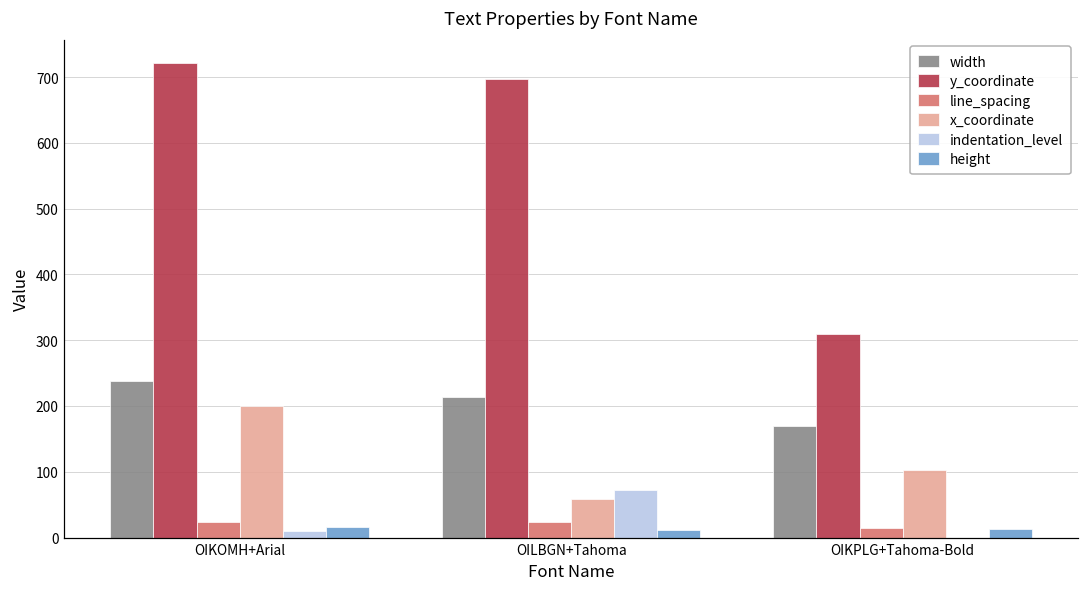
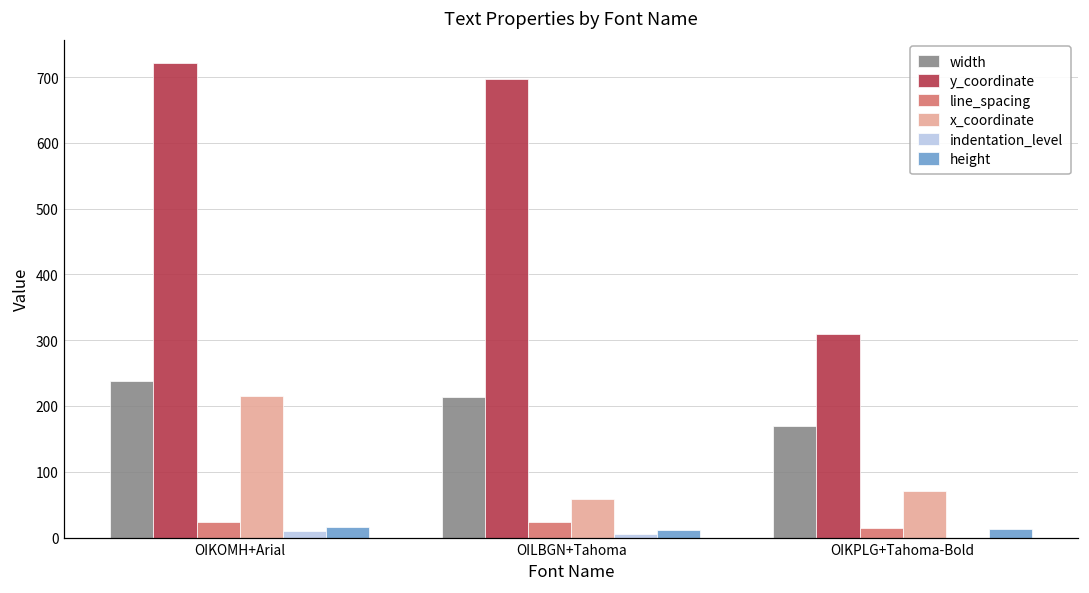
  {
    "width": {
      "OIKOMH+Arial": 240,
      "OILBGN+Tahoma": 210,
      "OIKPLG+Tahoma-Bold": 170
    },
    "y_coordinate": {
      "OIKOMH+Arial": 720,
      "OILBGN+Tahoma": 700,
      "OIKPLG+Tahoma-Bold": 310
    },
    "line_spacing": {
      "OIKOMH+Arial": 20,
      "OILBGN+Tahoma": 20,
      "OIKPLG+Tahoma-Bold": 20
    },
    "x_coordinate": {
-     "OIKOMH+Arial": 200,
+     "OIKOMH+Arial": 220,
      "OILBGN+Tahoma": 60,
-     "OIKPLG+Tahoma-Bold": 100
+     "OIKPLG+Tahoma-Bold": 70
    },
    "indentation_level": {
      "OIKOMH+Arial": 10,
-     "OILBGN+Tahoma": 70,
+     "OILBGN+Tahoma": 10,
      "OIKPLG+Tahoma-Bold": 0
    },
    "height": {
      "OIKOMH+Arial": 20,
      "OILBGN+Tahoma": 10,
      "OIKPLG+Tahoma-Bold": 10
    }
  }
